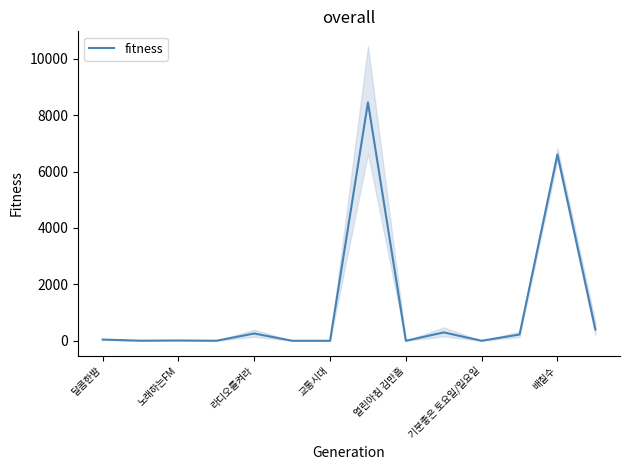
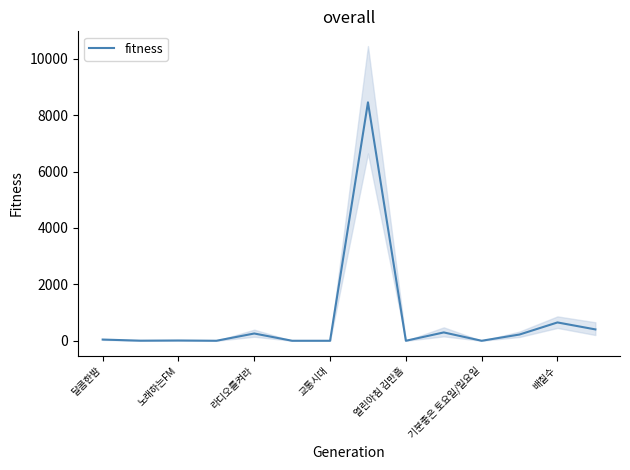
  {
    "fitness": {
      "라디오를켜라": 300,
-     "배칠수": 6600
+     "배칠수": 700
    }
  }
